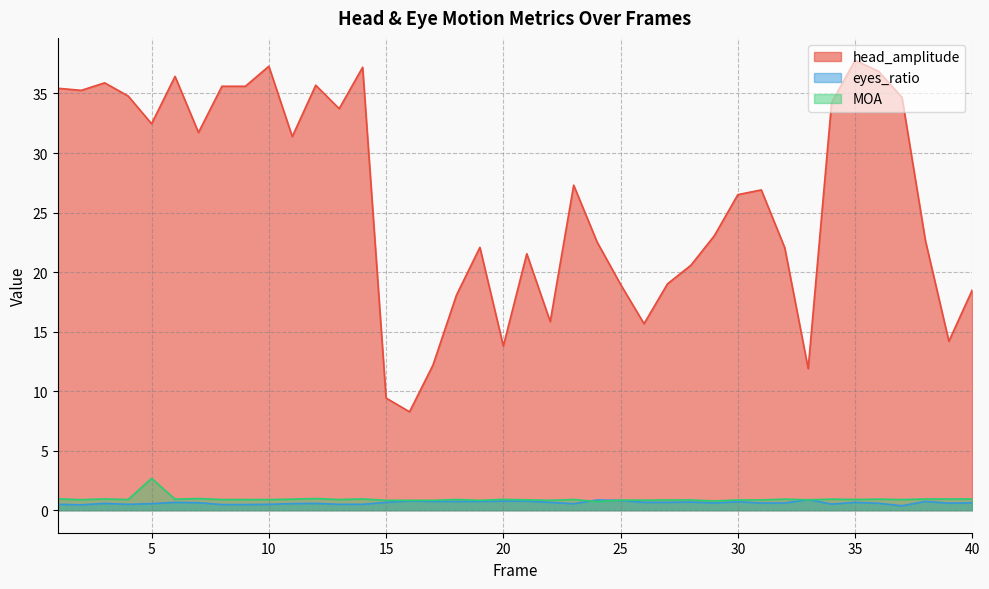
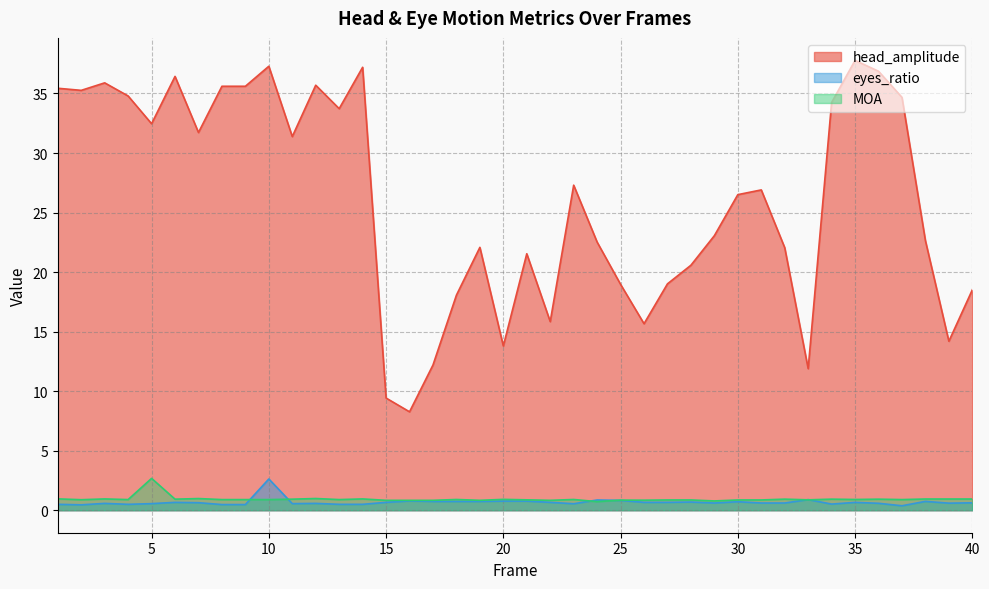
  {
    "head_amplitude": {
      "5": 32.5,
      "10": 37.3,
      "15": 9.4,
      "20": 13.8,
      "25": 19.0,
      "30": 26.5,
      "40": 18.5
    },
    "eyes_ratio": {
      "5": 0.6,
-     "10": 0.5,
+     "10": 2.6,
      "35": 0.7,
      "40": 0.6
    },
    "MOA": {
      "5": 2.7,
      "10": 0.9,
      "35": 0.9,
      "40": 0.9
    }
  }
